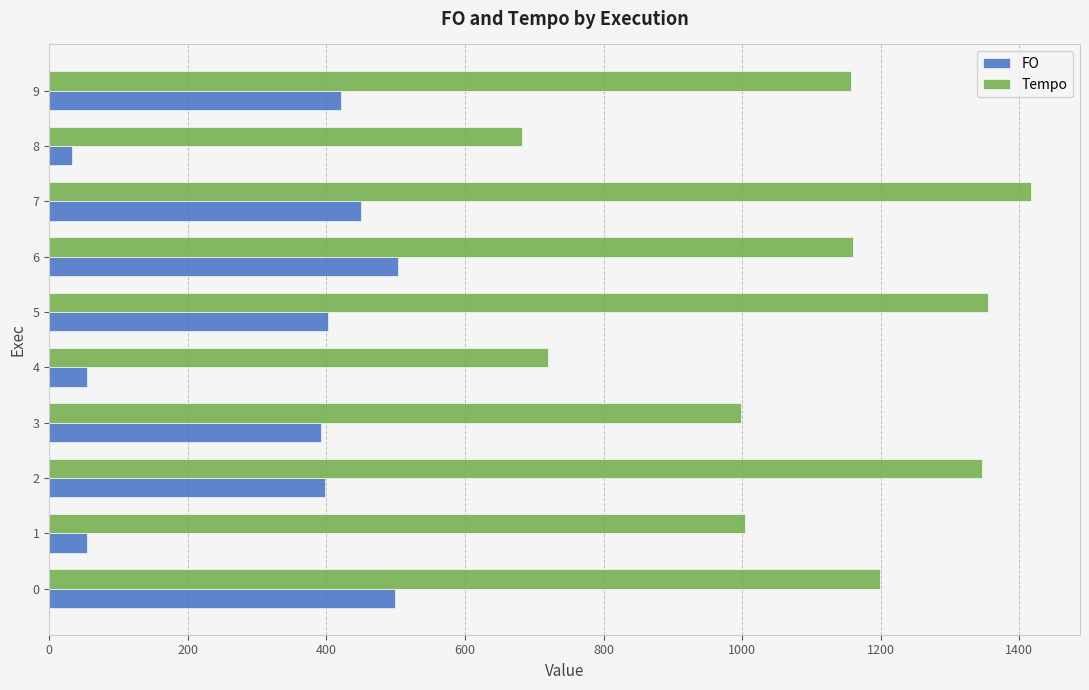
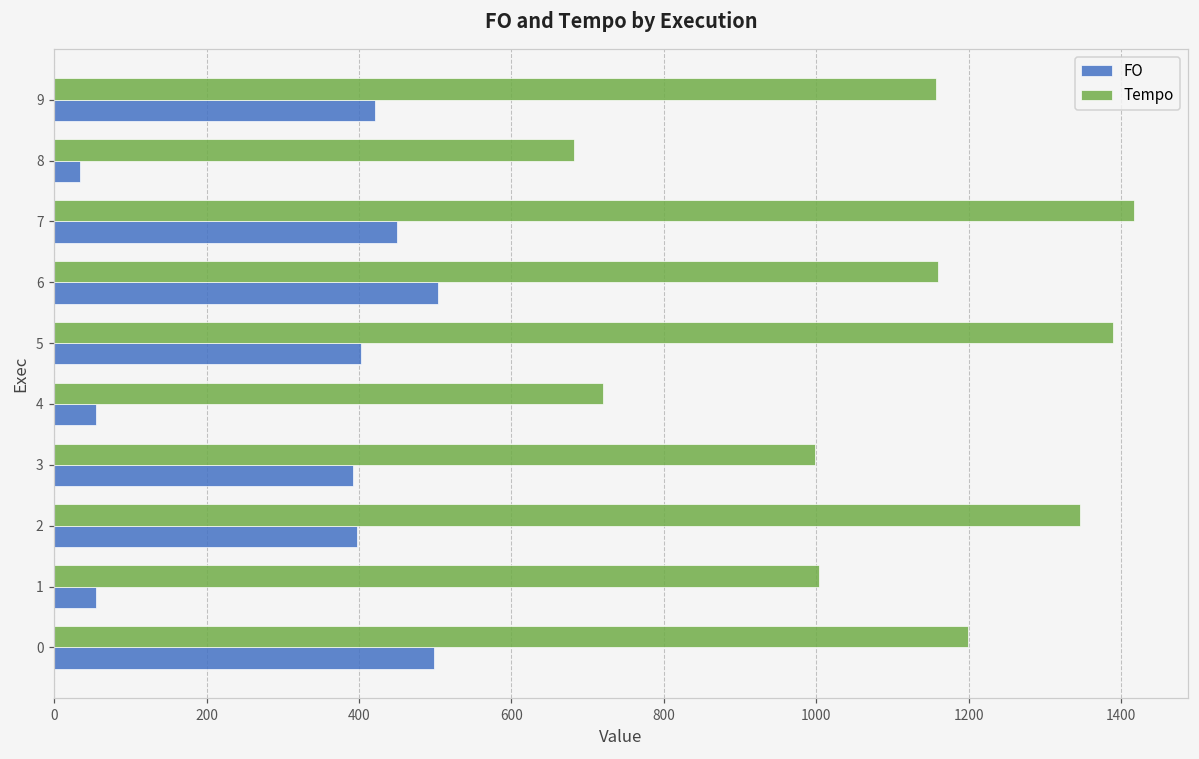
  {
    "FO": {
      "9": 420,
      "8": 30,
      "7": 450,
      "6": 500,
      "5": 400,
      "4": 50,
      "3": 390,
      "2": 400,
      "1": 50,
      "0": 500
    },
    "Tempo": {
      "9": 1160,
      "8": 680,
      "7": 1420,
      "6": 1160,
-     "5": 1360,
+     "5": 1390,
      "4": 720,
      "3": 1000,
      "2": 1350,
      "1": 1000,
      "0": 1200
    }
  }
